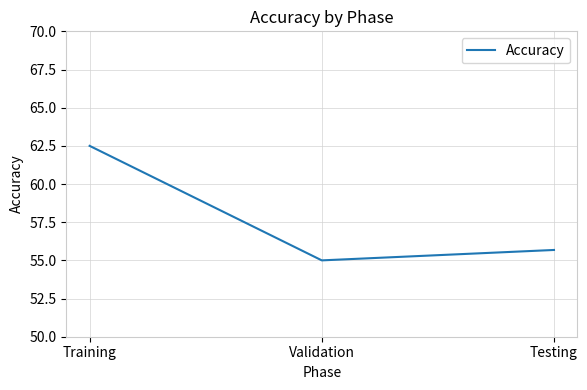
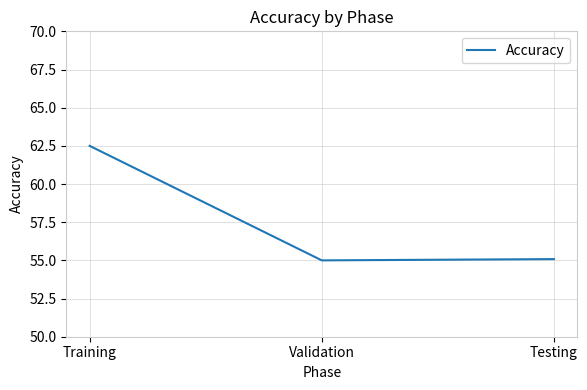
  {
    "Training": 62.5,
    "Validation": 55.0,
-   "Testing": 55.7
+   "Testing": 55.1
  }
